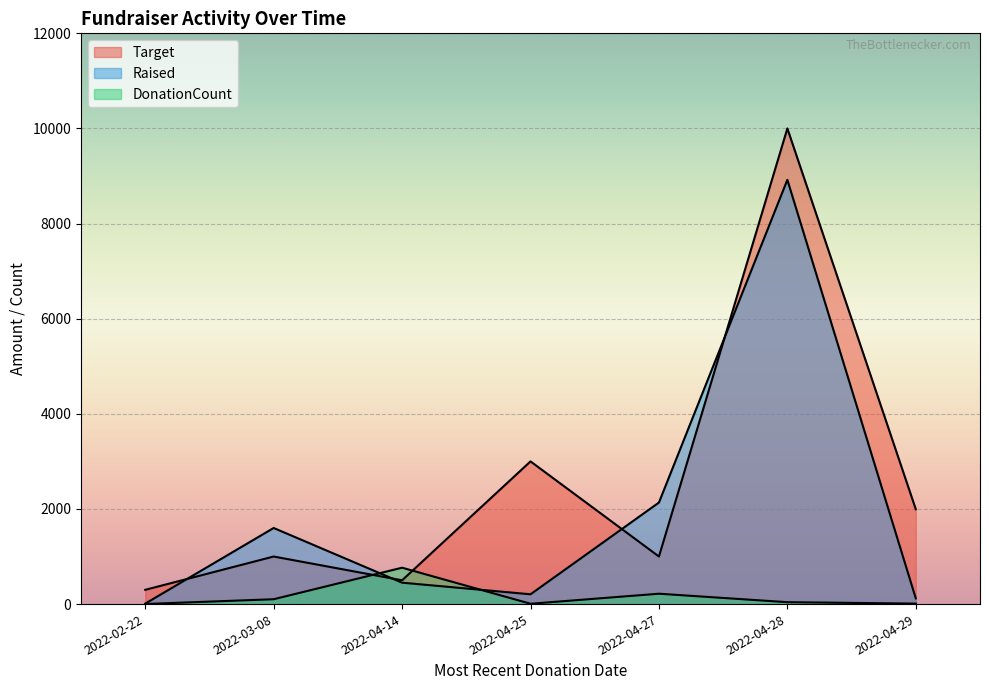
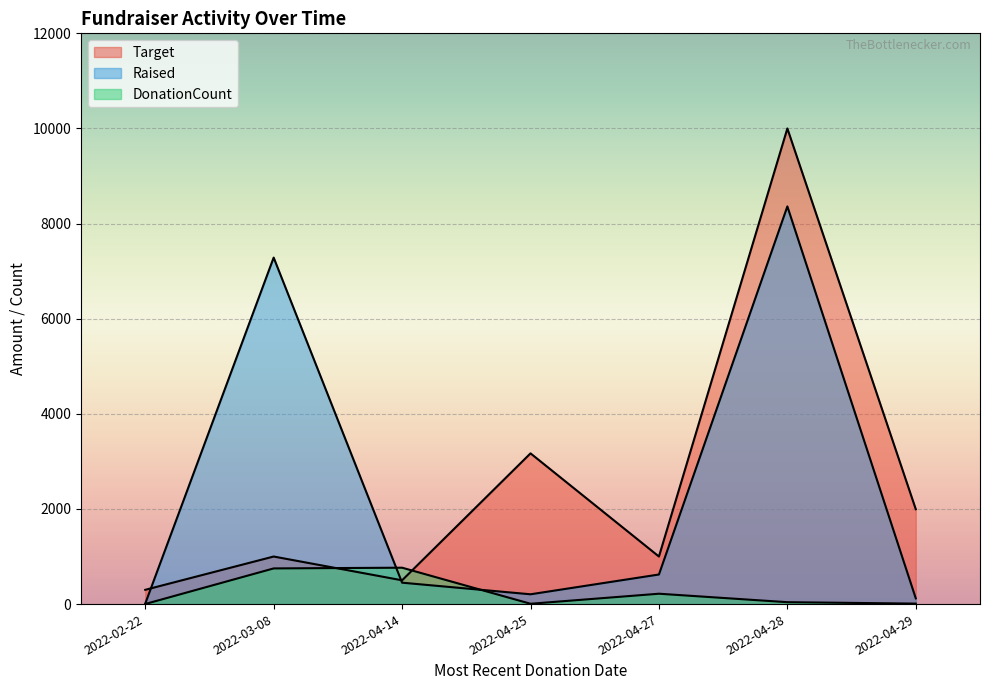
  {
    "Target": {
      "2022-02-22": 300,
      "2022-03-08": 1000,
-     "2022-04-25": 3000,
+     "2022-04-25": 3200,
      "2022-04-27": 1000,
      "2022-04-28": 10000,
      "2022-04-29": 2000
    },
    "Raised": {
-     "2022-03-08": 1600,
+     "2022-03-08": 7300,
      "2022-04-25": 200,
-     "2022-04-27": 2100,
-     "2022-04-28": 8900,
+     "2022-04-27": 600,
+     "2022-04-28": 8400,
      "2022-04-29": 100
    },
    "DonationCount": {
-     "2022-03-08": 100,
+     "2022-03-08": 800,
      "2022-04-14": 800,
      "2022-04-25": 0,
      "2022-04-27": 200,
      "2022-04-28": 0,
      "2022-04-29": 0
    }
  }
